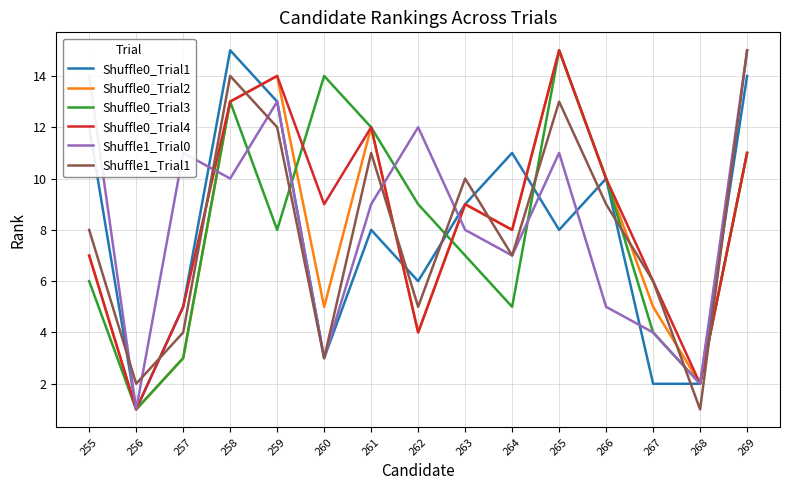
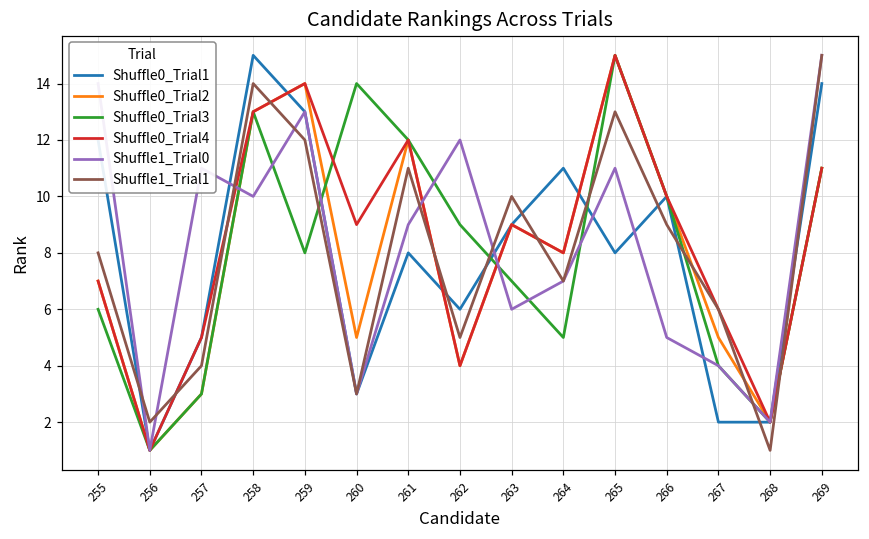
  {
    "Shuffle0_Trial1": {
      "258": 15,
      "261": 8,
      "262": 6,
      "264": 11,
      "265": 8,
      "267": 2,
      "269": 14
    },
    "Shuffle0_Trial2": {
      "260": 5,
      "267": 5
    },
    "Shuffle0_Trial3": {
      "255": 6,
      "259": 8,
      "260": 14,
      "262": 9,
      "263": 7,
      "264": 5
    },
    "Shuffle0_Trial4": {
      "260": 9
    },
    "Shuffle1_Trial0": {
      "258": 10,
      "261": 9,
      "262": 12,
-     "263": 8,
+     "263": 6,
      "265": 11,
      "266": 5
    },
    "Shuffle1_Trial1": {
      "255": 8,
      "256": 2,
      "257": 4,
      "258": 14,
      "259": 12,
      "261": 11,
      "262": 5,
      "263": 10,
      "265": 13,
      "266": 9,
      "268": 1
    }
  }
